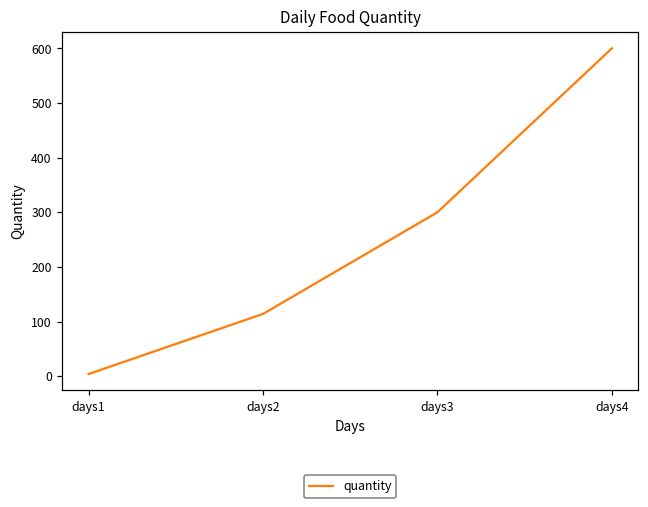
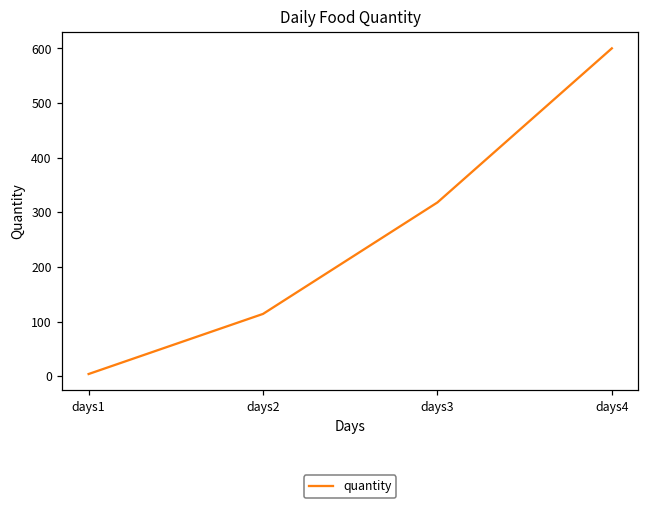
  {
    "days1": 0,
    "days2": 110,
-   "days3": 300,
+   "days3": 320,
    "days4": 600
  }
